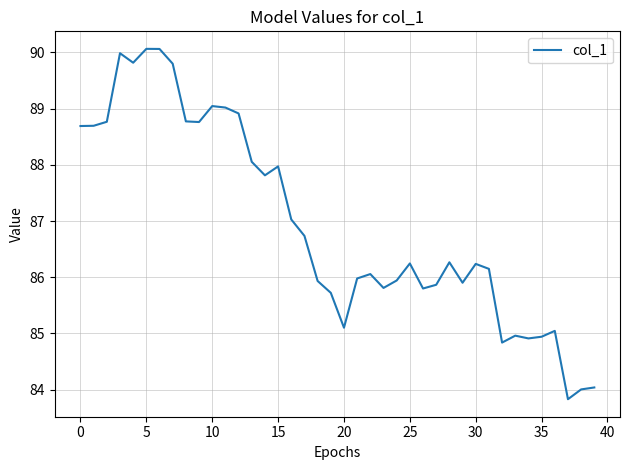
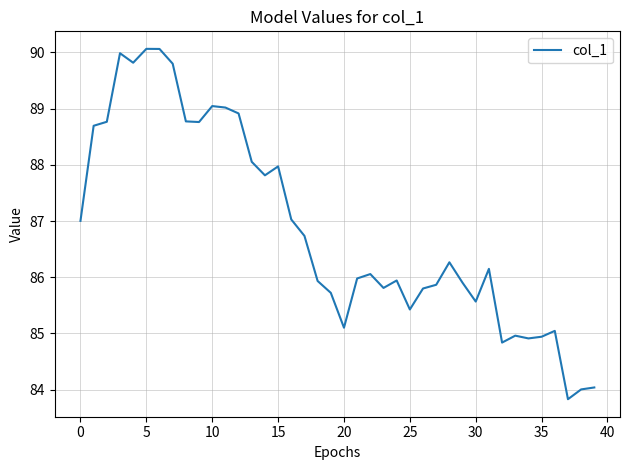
  {
-   "0": 88.7,
+   "0": 87.0,
    "5": 90.1,
    "10": 89.0,
    "15": 88.0,
    "20": 85.1,
-   "25": 86.2,
-   "30": 86.2,
+   "25": 85.4,
+   "30": 85.6,
    "35": 84.9
  }
